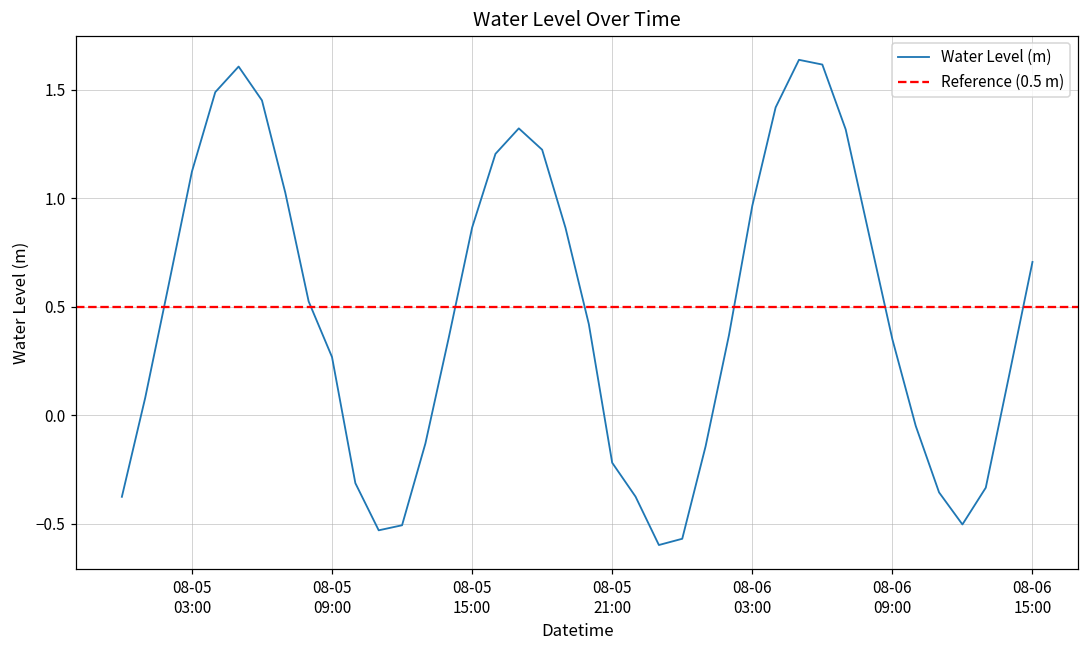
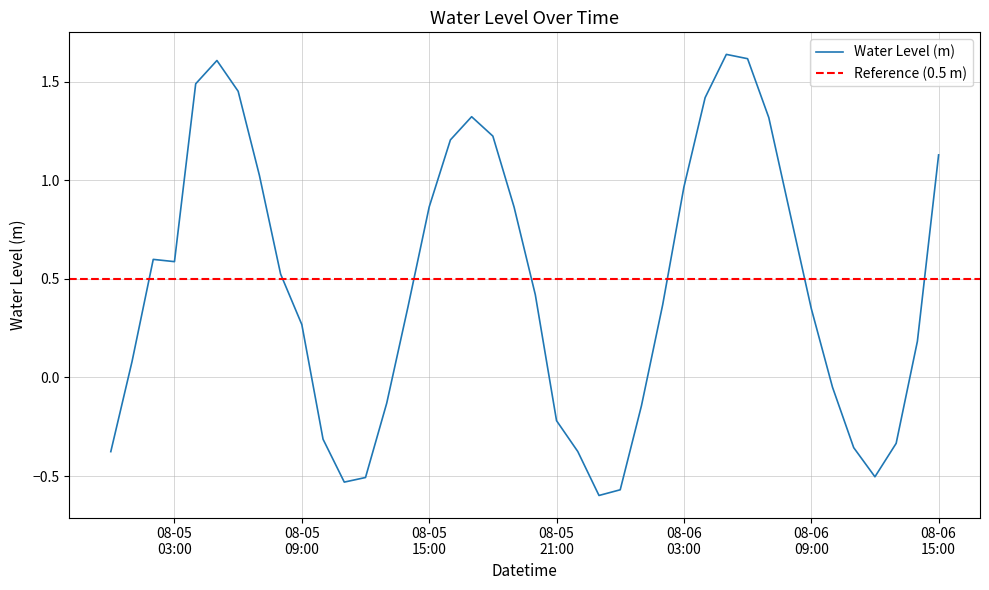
  {
-   "08-05 03:00": 1.12,
+   "08-05 03:00": 0.59,
    "08-05 09:00": 0.27,
    "08-05 15:00": 0.86,
    "08-05 21:00": -0.22,
    "08-06 03:00": 0.97,
    "08-06 09:00": 0.35,
-   "08-06 15:00": 0.71
+   "08-06 15:00": 1.13
  }
